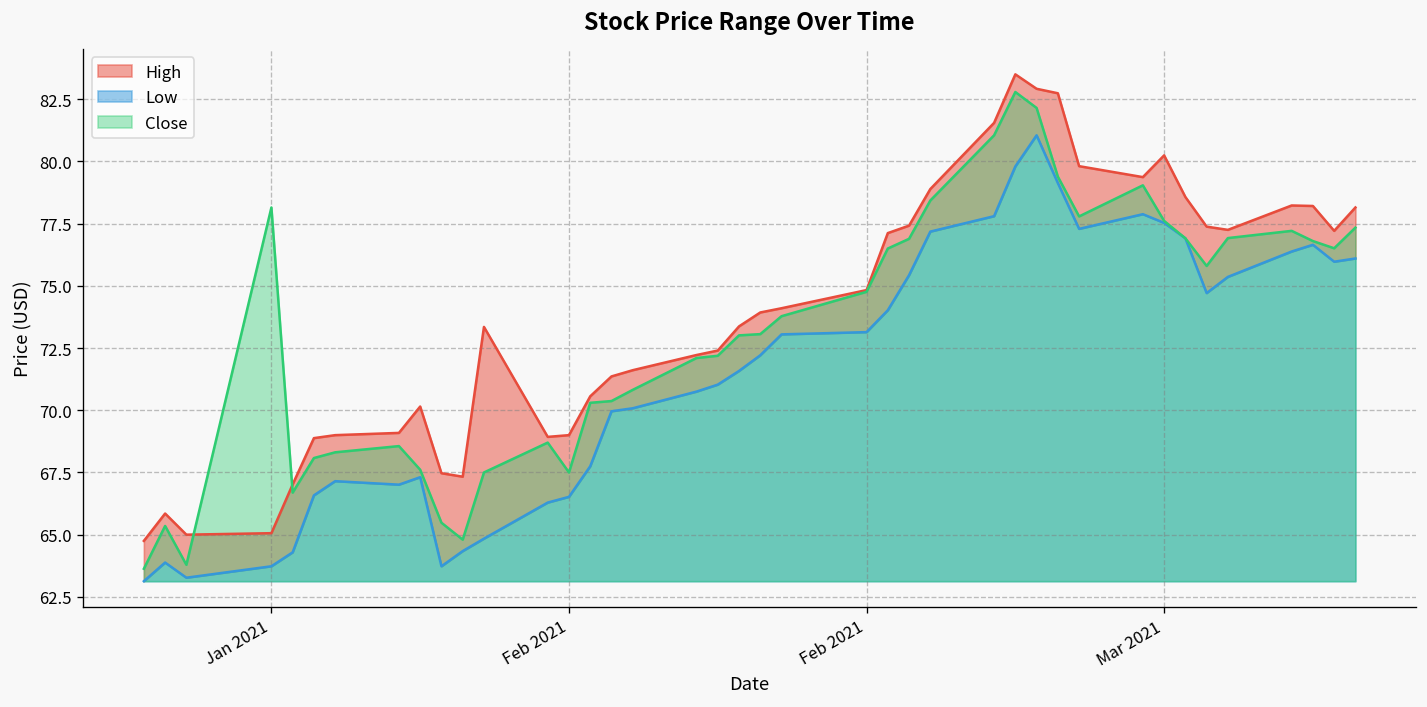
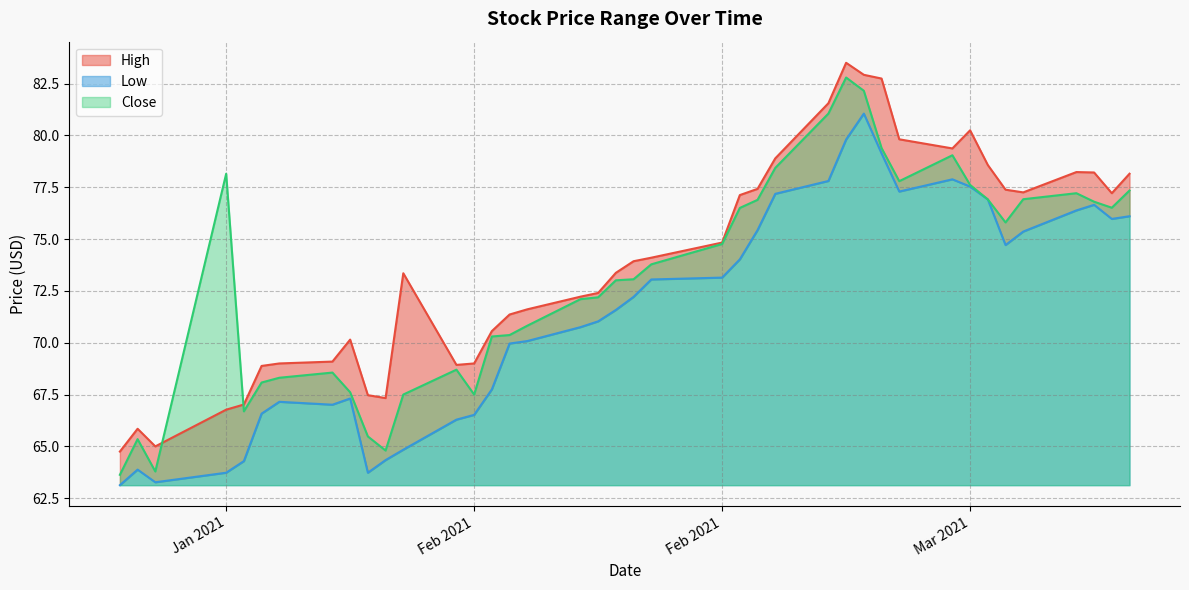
  {
    "High": {
-     "Jan 2021": 65.1,
+     "Jan 2021": 66.8,
      "Mar 2021": 80.2
    },
    "Low": {
      "Jan 2021": 63.7
    },
    "Close": {
      "Jan 2021": 78.1
    }
  }
